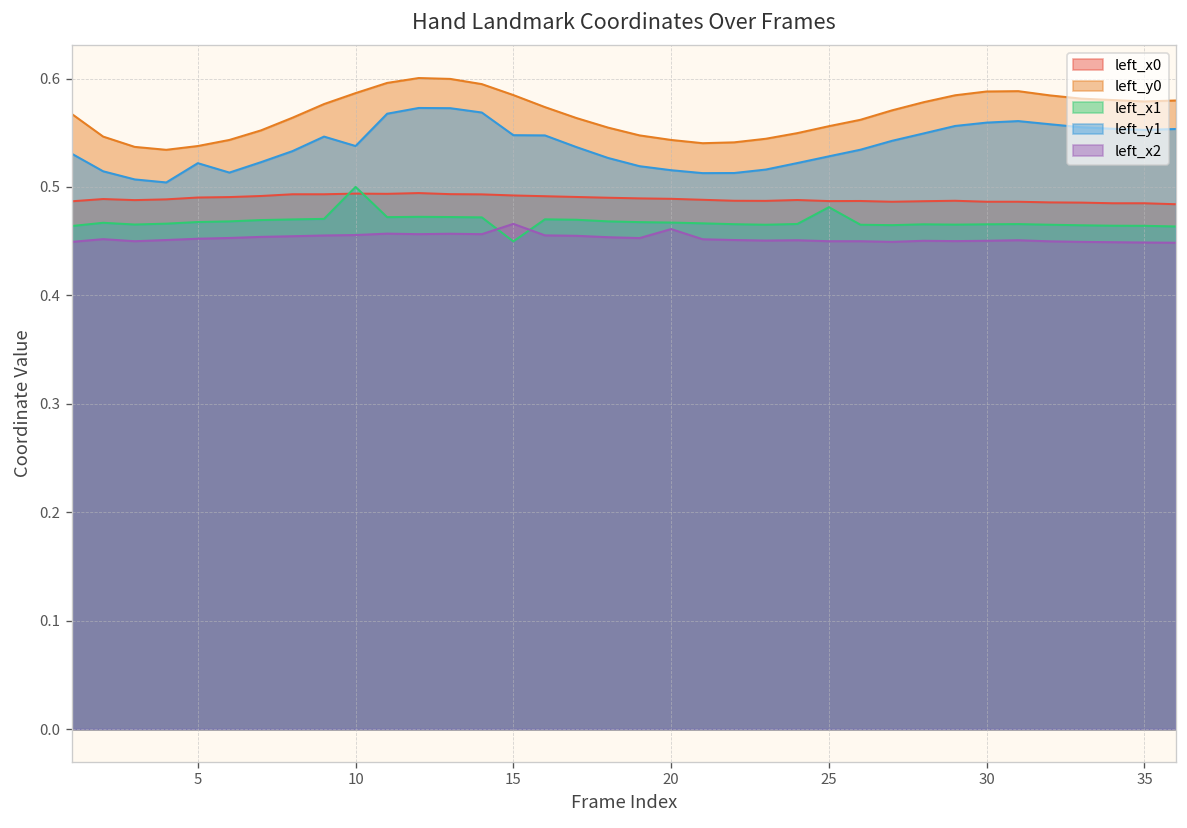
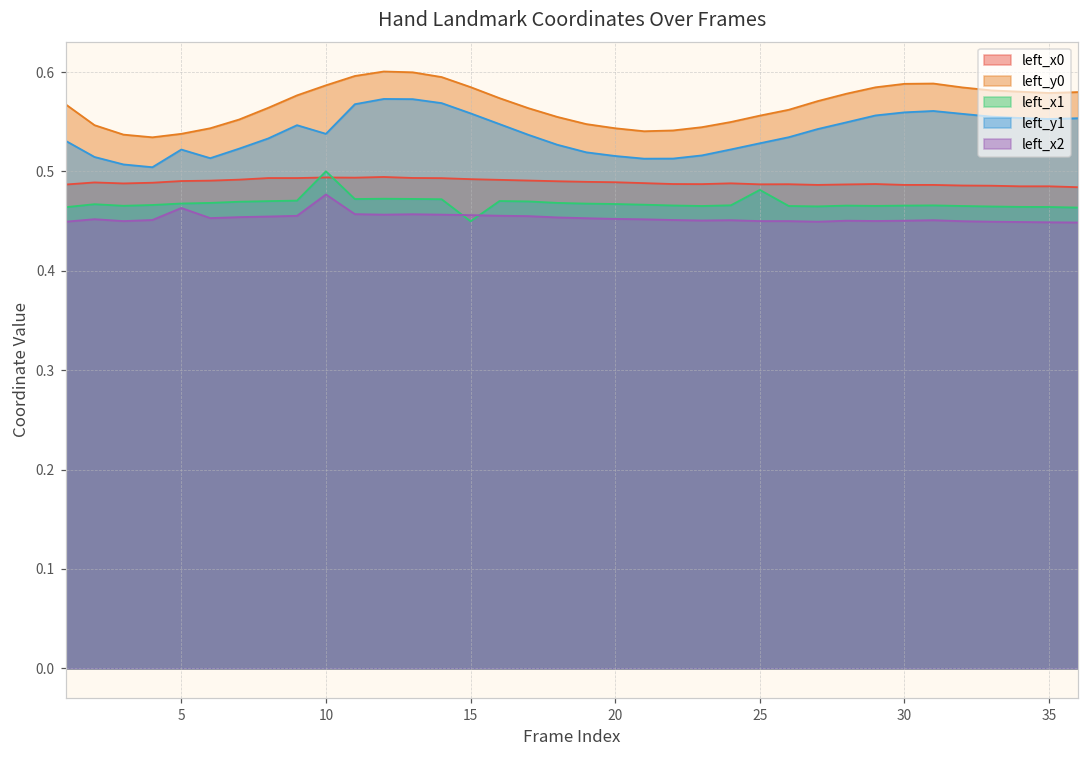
  {
    "left_x1": {
      "5": 0.47,
      "10": 0.50,
      "15": 0.45,
      "20": 0.47,
      "25": 0.48,
      "30": 0.47,
      "35": 0.46
    },
    "left_y1": {
      "5": 0.52,
      "10": 0.54,
-     "15": 0.55,
+     "15": 0.56,
      "20": 0.52,
      "25": 0.53,
      "30": 0.56
    },
    "left_x2": {
-     "5": 0.45,
-     "10": 0.46,
-     "15": 0.47,
-     "20": 0.46,
+     "5": 0.46,
+     "10": 0.48,
+     "15": 0.46,
+     "20": 0.45,
      "25": 0.45,
      "30": 0.45,
      "35": 0.45
    }
  }
